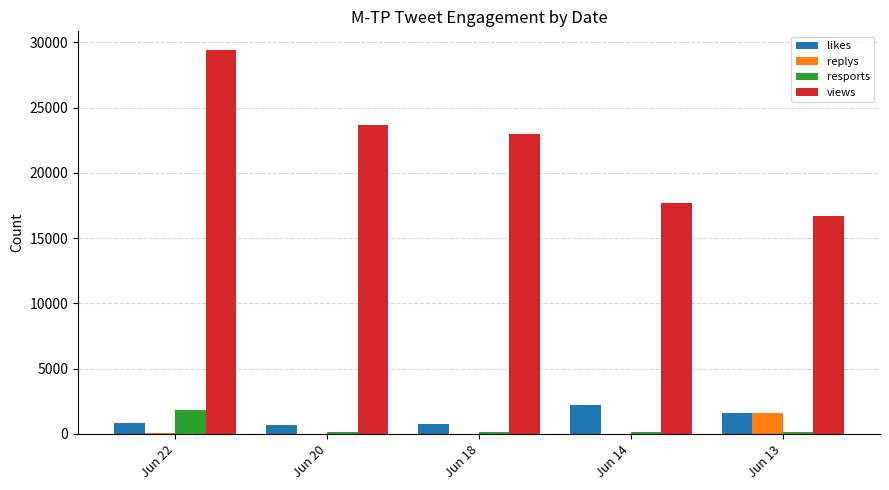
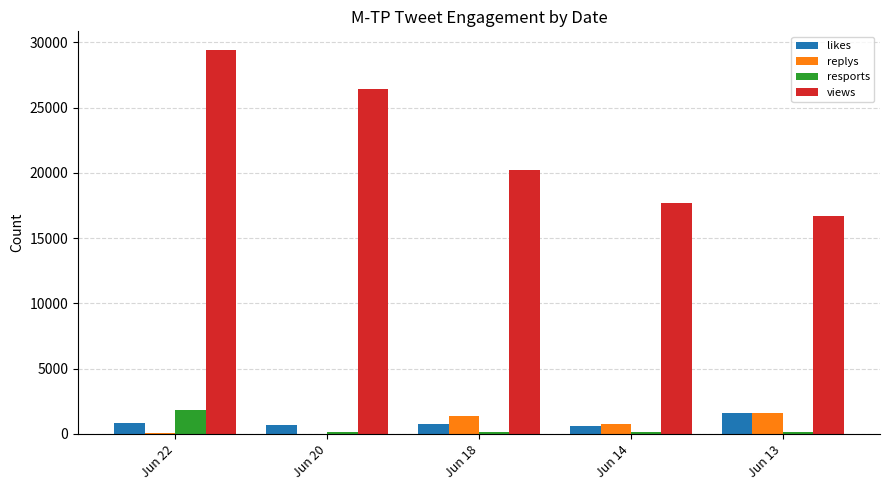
  {
    "likes": {
      "Jun 22": 800,
      "Jun 20": 700,
      "Jun 18": 700,
-     "Jun 14": 2200,
+     "Jun 14": 600,
      "Jun 13": 1600
    },
    "replys": {
-     "Jun 18": 0,
-     "Jun 14": 0,
+     "Jun 18": 1400,
+     "Jun 14": 700,
      "Jun 13": 1600
    },
    "resports": {
      "Jun 22": 1800
    },
    "views": {
      "Jun 22": 29400,
-     "Jun 20": 23700,
-     "Jun 18": 23000,
+     "Jun 20": 26400,
+     "Jun 18": 20200,
      "Jun 14": 17700,
      "Jun 13": 16700
    }
  }
